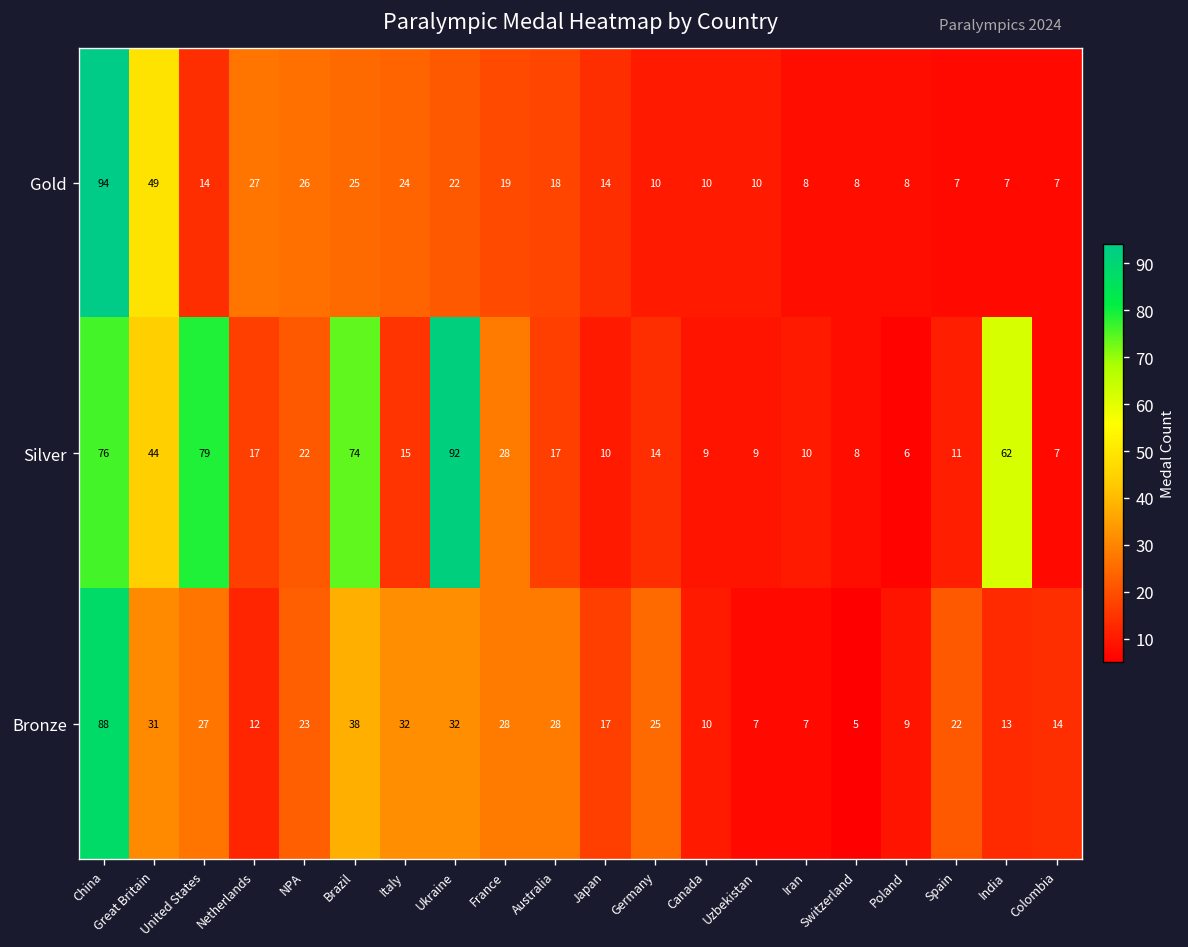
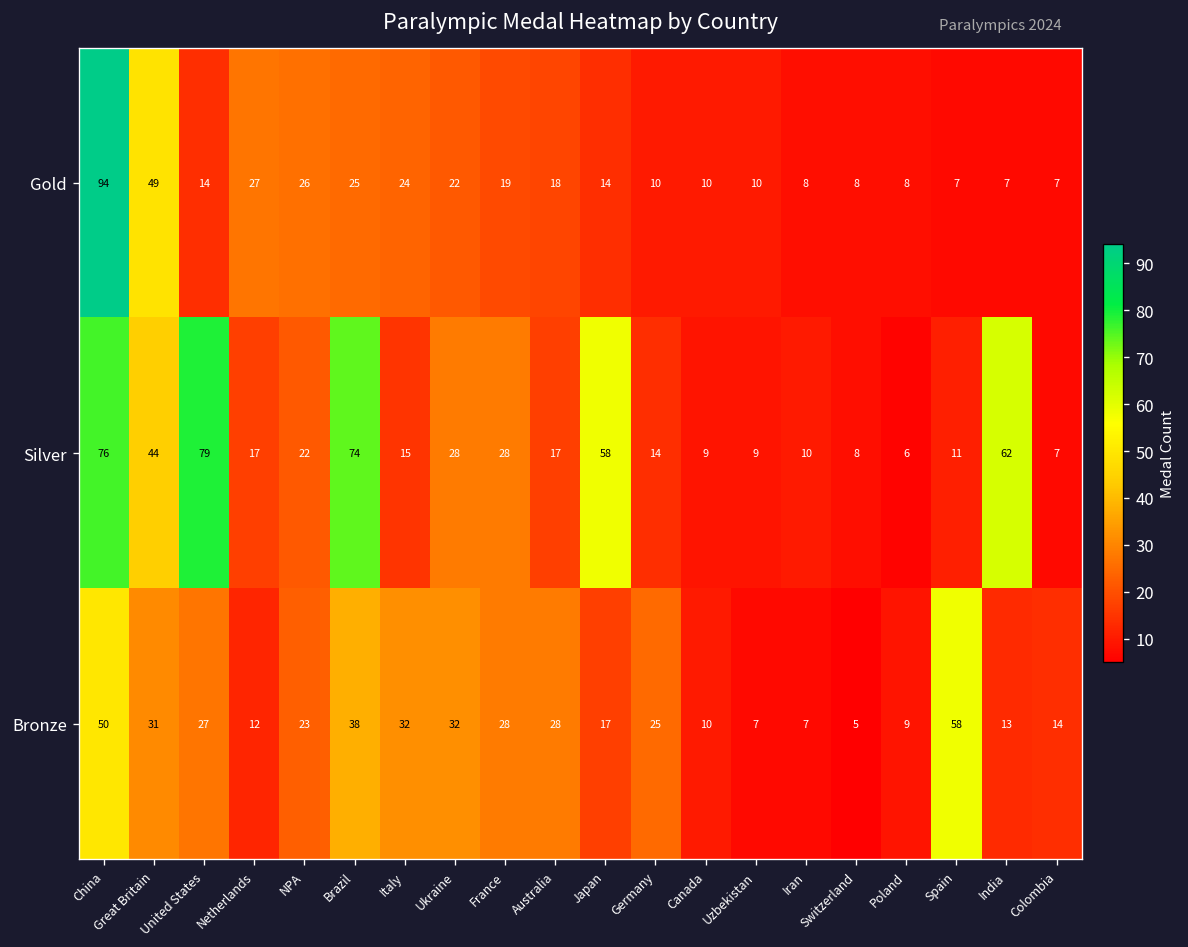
  {
    "Gold": {
      "China": 94,
      "Great Britain": 49,
      "United States": 14,
      "Netherlands": 27,
      "NPA": 26,
      "Brazil": 25,
      "Italy": 24,
      "Ukraine": 22,
      "France": 19,
      "Australia": 18,
      "Japan": 14,
      "Germany": 10,
      "Canada": 10,
      "Uzbekistan": 10,
      "Iran": 8,
      "Switzerland": 8,
      "Poland": 8,
      "Spain": 7,
      "India": 7,
      "Colombia": 7
    },
    "Silver": {
      "China": 76,
      "Great Britain": 44,
      "United States": 79,
      "Netherlands": 17,
      "NPA": 22,
      "Brazil": 74,
      "Italy": 15,
-     "Ukraine": 92,
+     "Ukraine": 28,
      "France": 28,
      "Australia": 17,
-     "Japan": 10,
+     "Japan": 58,
      "Germany": 14,
      "Canada": 9,
      "Uzbekistan": 9,
      "Iran": 10,
      "Switzerland": 8,
      "Poland": 6,
      "Spain": 11,
      "India": 62,
      "Colombia": 7
    },
    "Bronze": {
-     "China": 88,
+     "China": 50,
      "Great Britain": 31,
      "United States": 27,
      "Netherlands": 12,
      "NPA": 23,
      "Brazil": 38,
      "Italy": 32,
      "Ukraine": 32,
      "France": 28,
      "Australia": 28,
      "Japan": 17,
      "Germany": 25,
      "Canada": 10,
      "Uzbekistan": 7,
      "Iran": 7,
      "Switzerland": 5,
      "Poland": 9,
-     "Spain": 22,
+     "Spain": 58,
      "India": 13,
      "Colombia": 14
    }
  }
